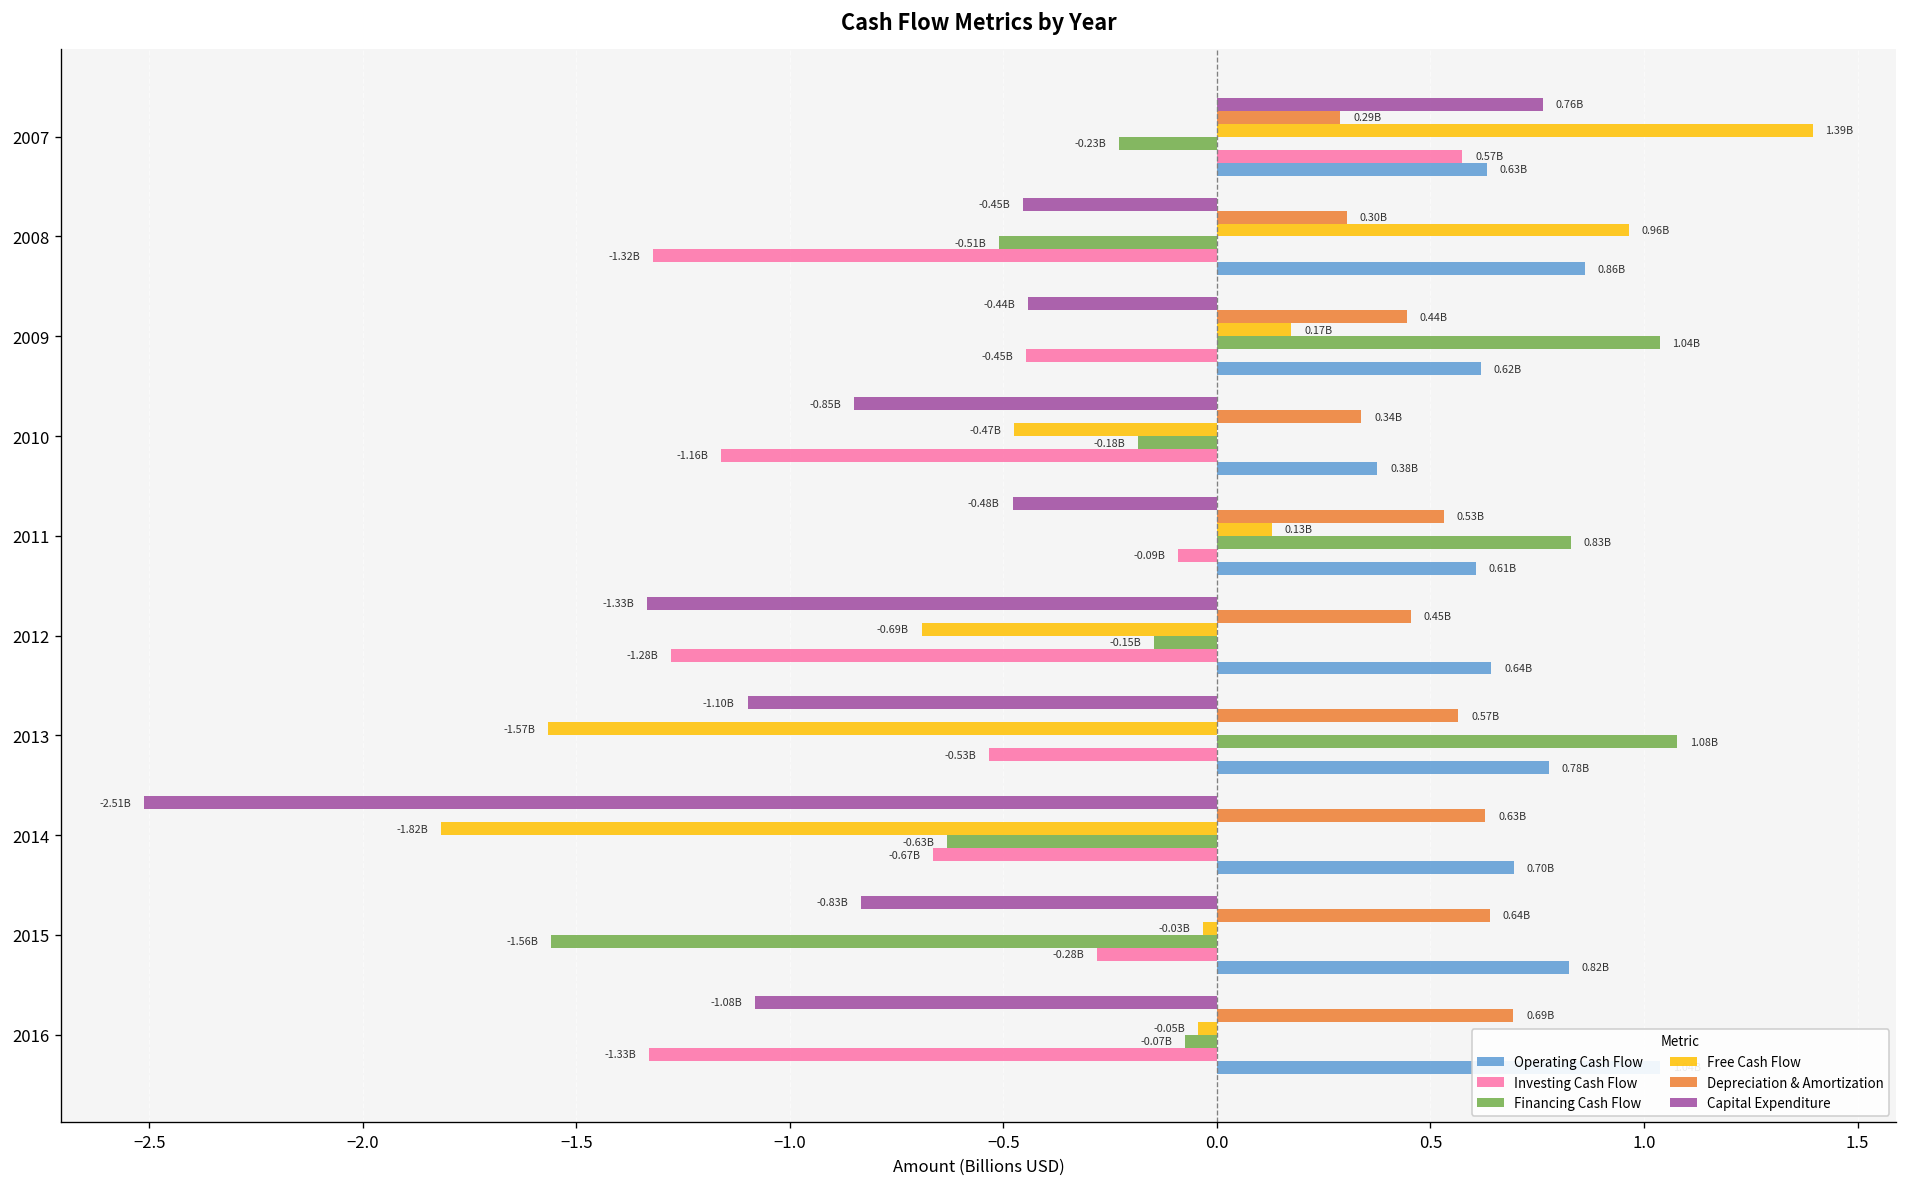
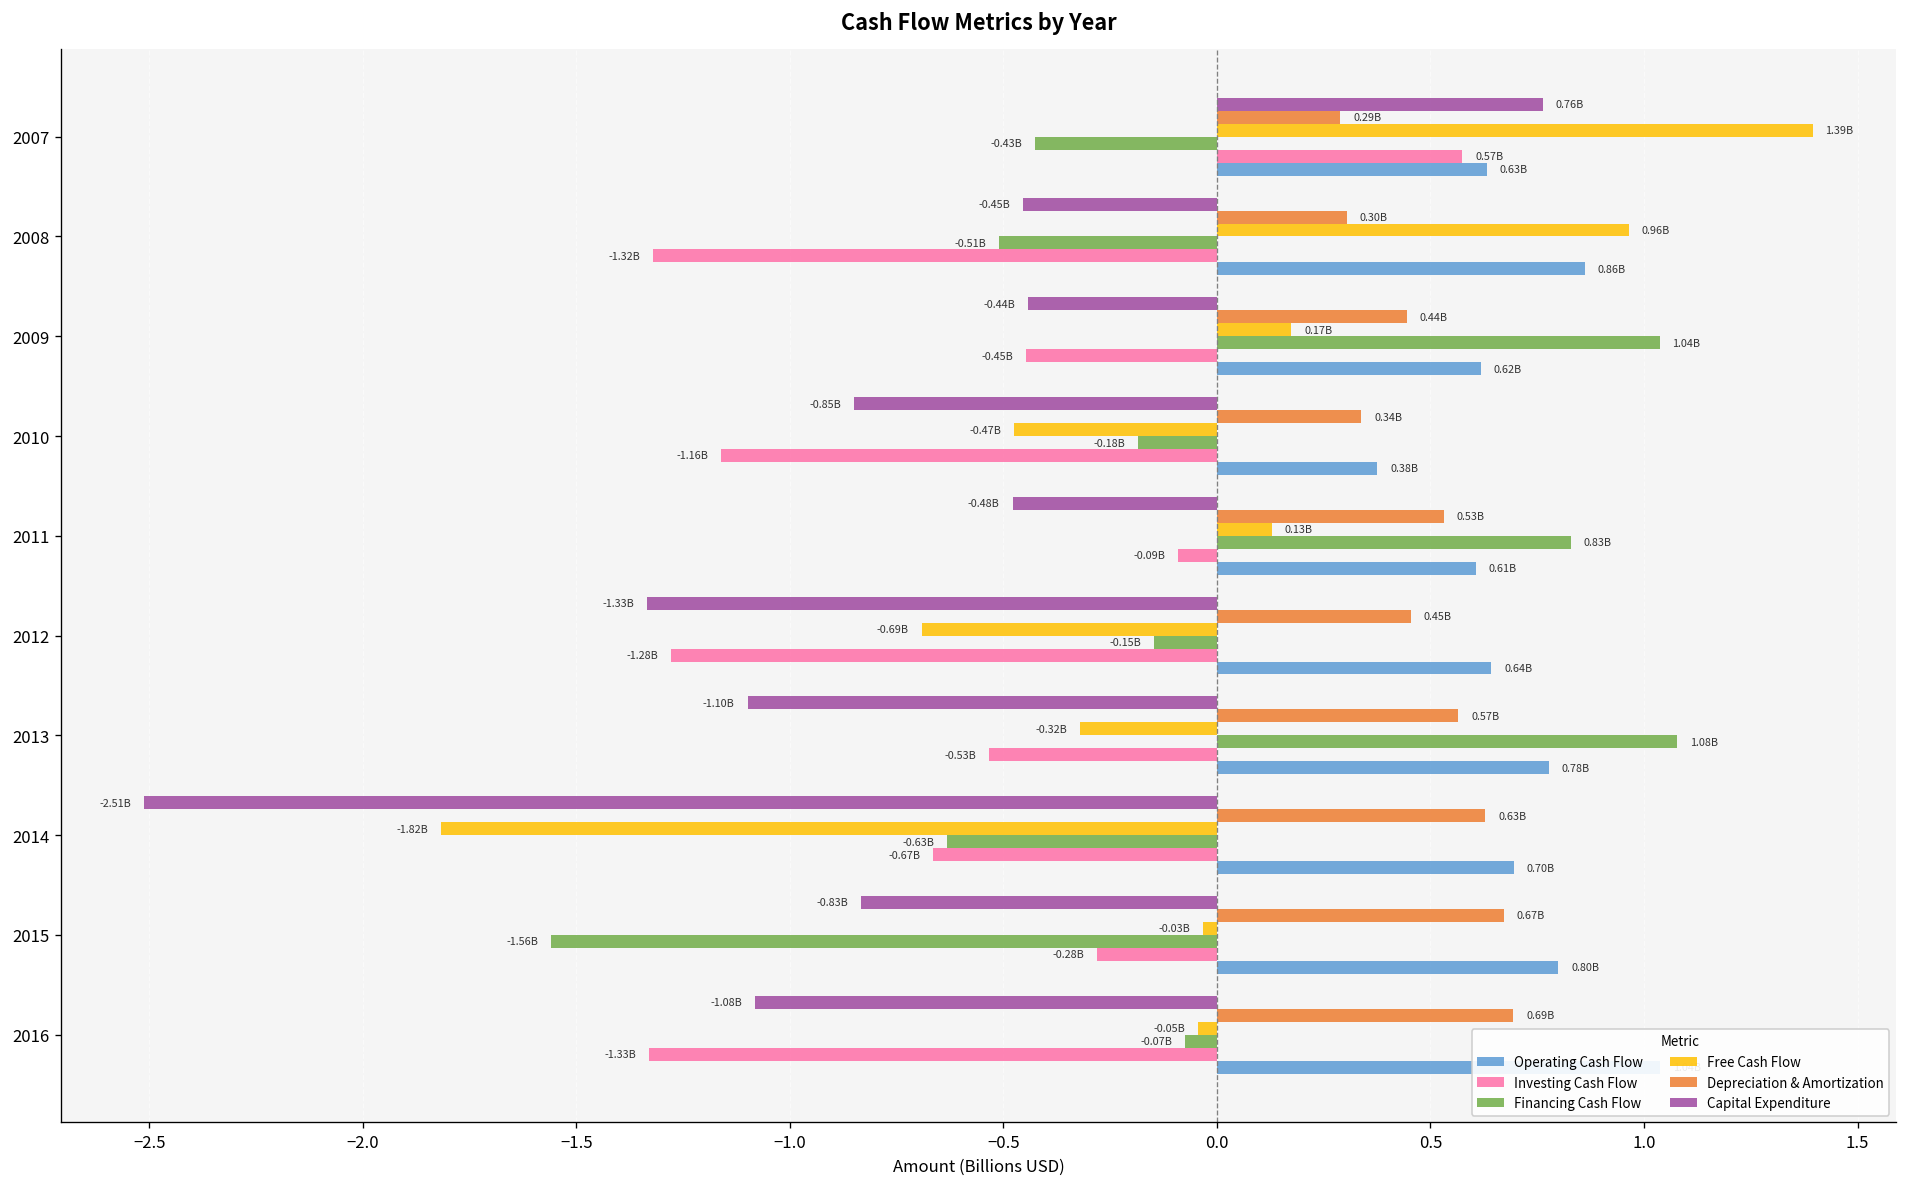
  {
    "Operating Cash Flow": {
      "2007": "0.63B",
      "2008": "0.86B",
      "2009": "0.62B",
      "2010": "0.38B",
      "2011": "0.61B",
      "2012": "0.64B",
      "2013": "0.78B",
      "2014": "0.70B",
-     "2015": "0.82B"
+     "2015": "0.80B"
    },
    "Investing Cash Flow": {
      "2007": "0.57B",
      "2008": "-1.32B",
      "2009": "-0.45B",
      "2010": "-1.16B",
      "2011": "-0.09B",
      "2012": "-1.28B",
      "2013": "-0.53B",
      "2014": "-0.67B",
      "2015": "-0.28B",
      "2016": "-1.33B"
    },
    "Financing Cash Flow": {
-     "2007": "-0.23B",
+     "2007": "-0.43B",
      "2008": "-0.51B",
      "2009": "1.04B",
      "2010": "-0.18B",
      "2011": "0.83B",
      "2012": "-0.15B",
      "2013": "1.08B",
      "2014": "-0.63B",
      "2015": "-1.56B",
      "2016": "-0.07B"
    },
    "Free Cash Flow": {
      "2007": "1.39B",
      "2008": "0.96B",
      "2009": "0.17B",
      "2010": "-0.47B",
      "2011": "0.13B",
      "2012": "-0.69B",
-     "2013": "-1.57B",
+     "2013": "-0.32B",
      "2014": "-1.82B",
      "2015": "-0.03B",
      "2016": "-0.05B"
    },
    "Depreciation & Amortization": {
      "2007": "0.29B",
      "2008": "0.30B",
      "2009": "0.44B",
      "2010": "0.34B",
      "2011": "0.53B",
      "2012": "0.45B",
      "2013": "0.57B",
      "2014": "0.63B",
-     "2015": "0.64B",
+     "2015": "0.67B",
      "2016": "0.69B"
    },
    "Capital Expenditure": {
      "2007": "0.76B",
      "2008": "-0.45B",
      "2009": "-0.44B",
      "2010": "-0.85B",
      "2011": "-0.48B",
      "2012": "-1.33B",
      "2013": "-1.10B",
      "2014": "-2.51B",
      "2015": "-0.83B",
      "2016": "-1.08B"
    }
  }
